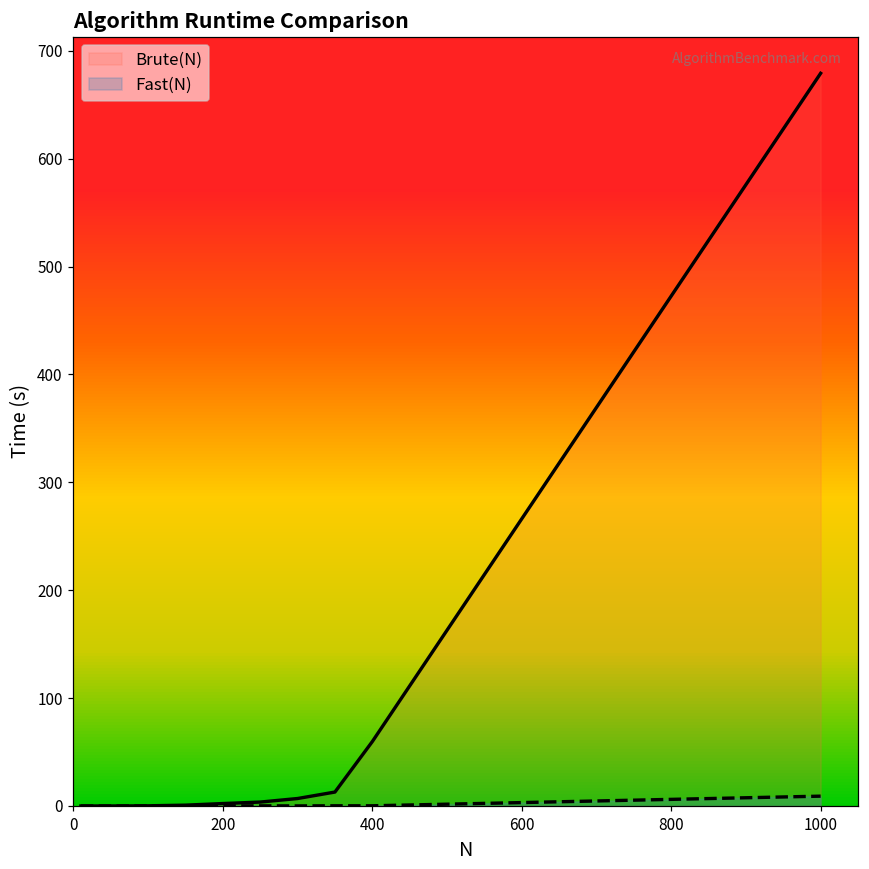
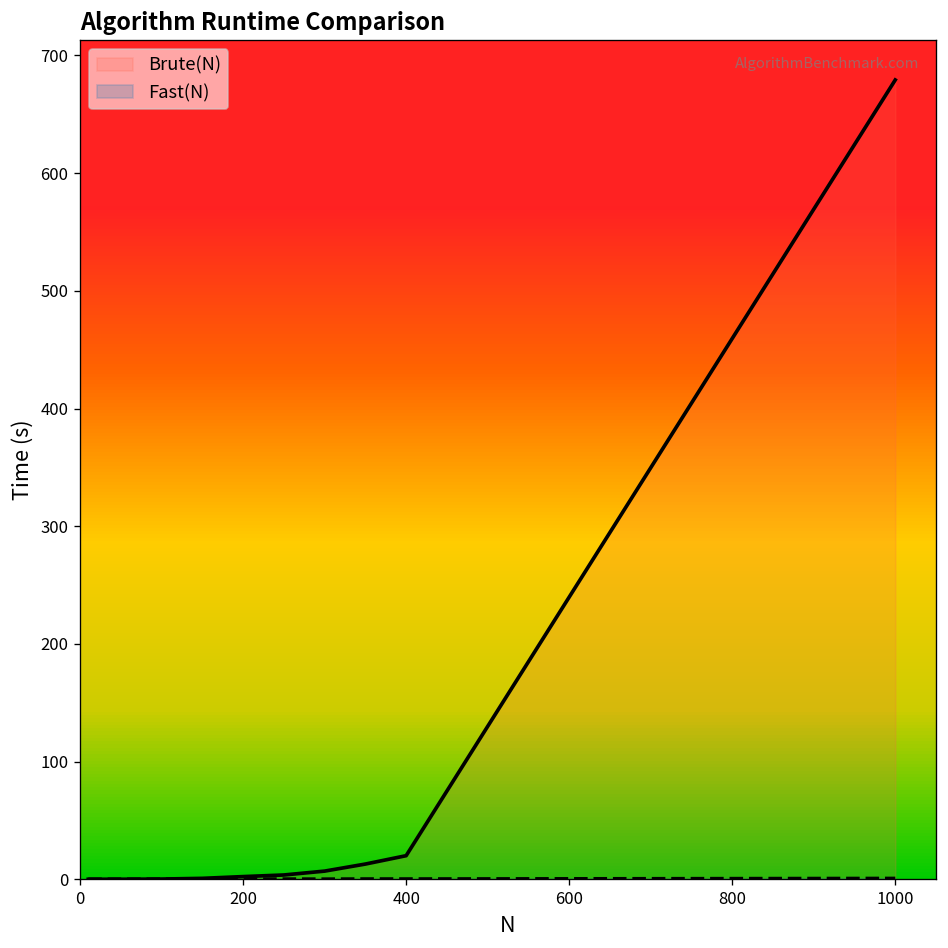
  {
    "Brute(N)": {
-     "400": 60,
+     "400": 20,
      "1000": 680
    },
    "Fast(N)": {
      "400": 0,
-     "1000": 10
+     "1000": 0
    }
  }
